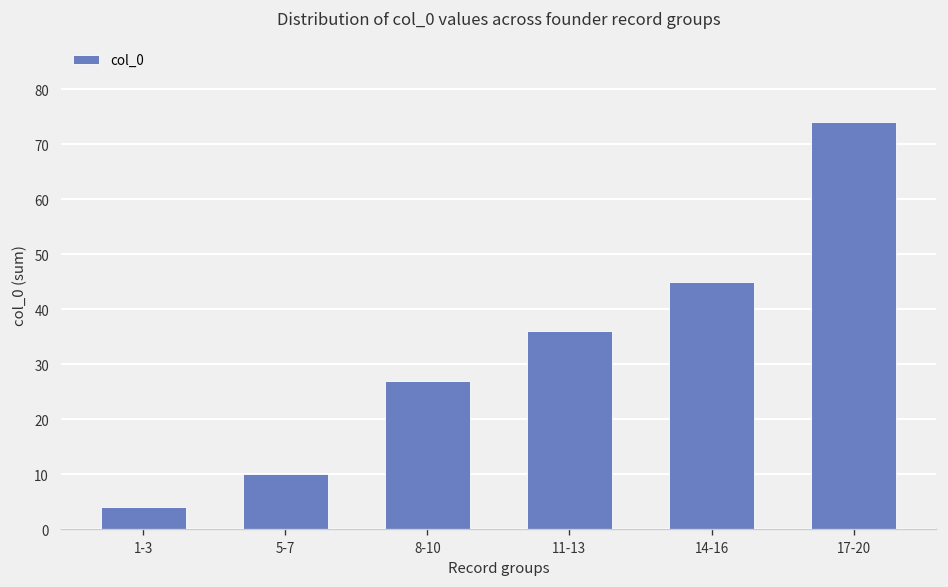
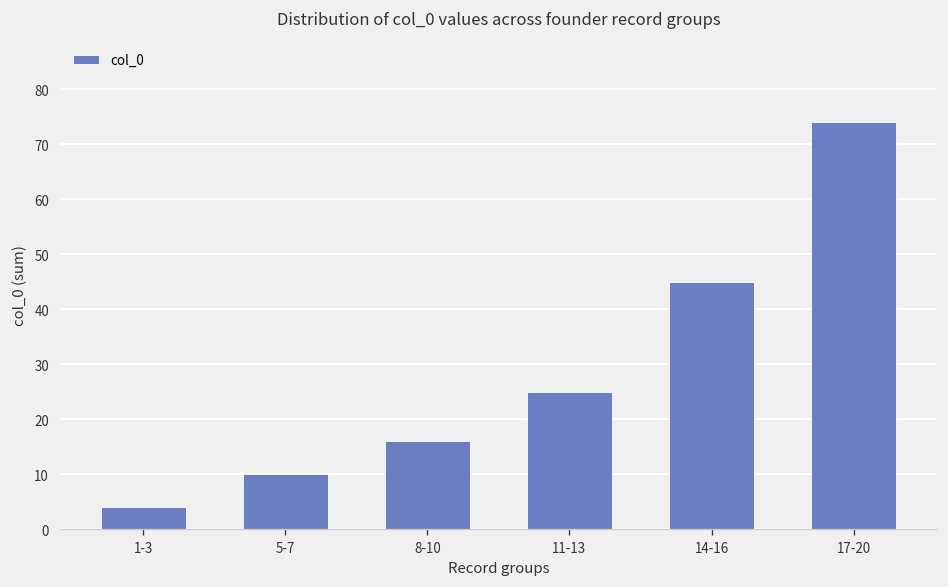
  {
    "1-3": 4,
    "5-7": 10,
-   "8-10": 27,
-   "11-13": 36,
+   "8-10": 16,
+   "11-13": 25,
    "14-16": 45,
    "17-20": 74
  }
